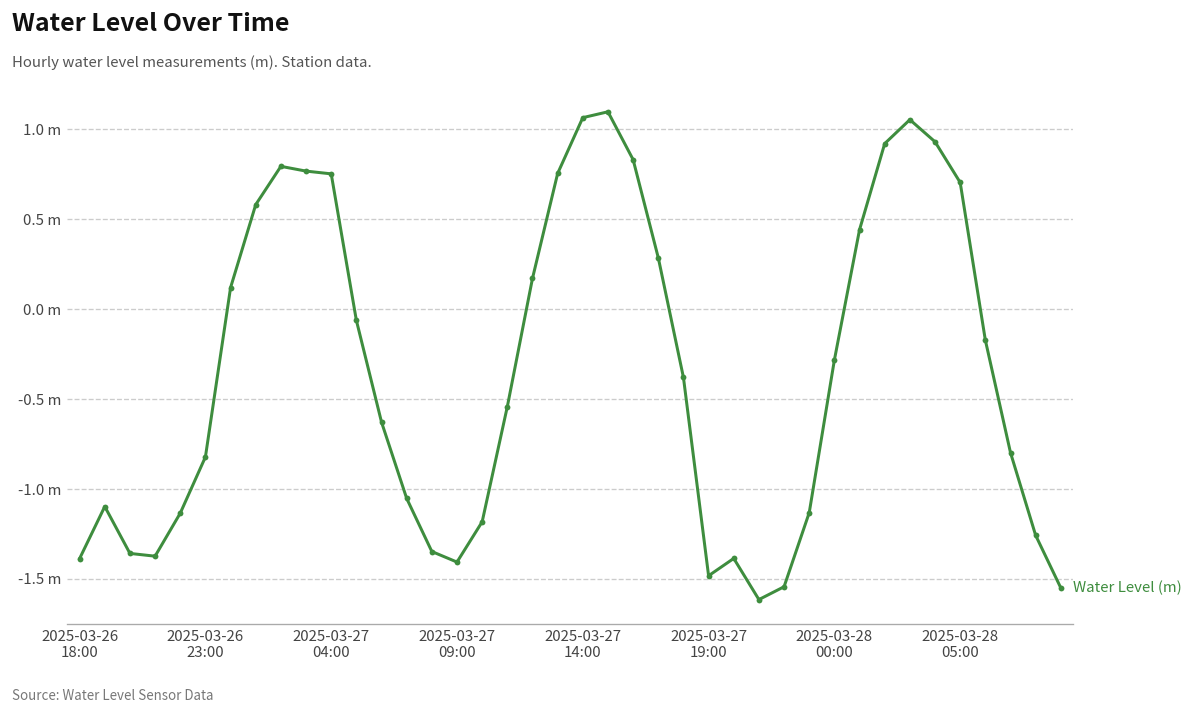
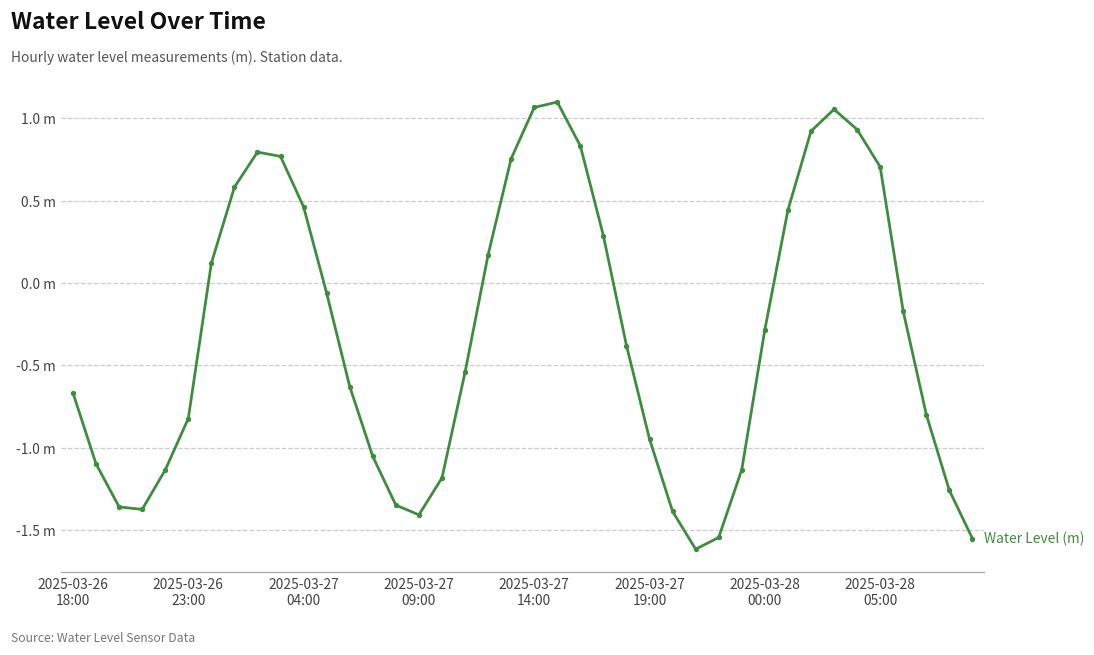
  {
-   "2025-03-26 18:00": "-1.39 m",
+   "2025-03-26 18:00": "-0.67 m",
    "2025-03-26 23:00": "-0.82 m",
-   "2025-03-27 04:00": "0.75 m",
+   "2025-03-27 04:00": "0.46 m",
    "2025-03-27 09:00": "-1.41 m",
    "2025-03-27 14:00": "1.07 m",
-   "2025-03-27 19:00": "-1.48 m",
+   "2025-03-27 19:00": "-0.95 m",
    "2025-03-28 00:00": "-0.28 m",
    "2025-03-28 05:00": "0.70 m"
  }
